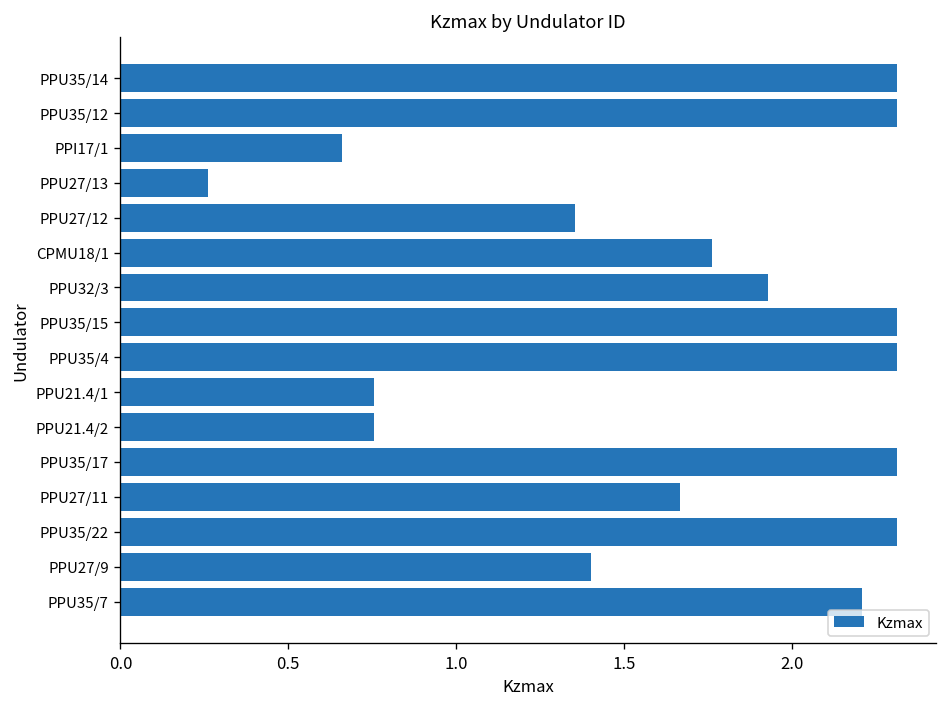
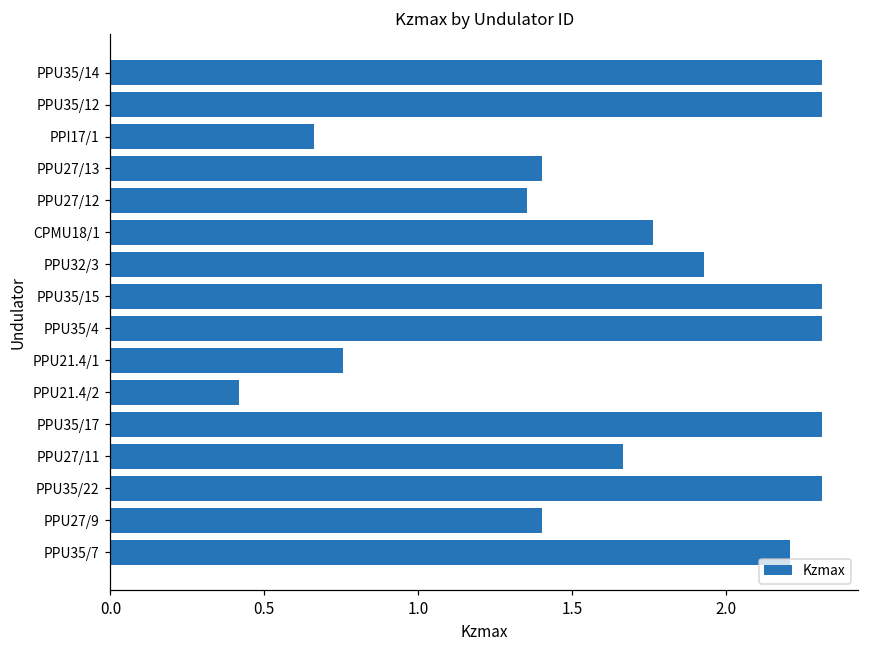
  {
    "PPU35/14": 2.31,
    "PPU35/12": 2.31,
    "PPI17/1": 0.66,
-   "PPU27/13": 0.26,
+   "PPU27/13": 1.40,
    "PPU27/12": 1.35,
    "CPMU18/1": 1.76,
    "PPU32/3": 1.93,
    "PPU35/15": 2.31,
    "PPU35/4": 2.31,
    "PPU21.4/1": 0.76,
-   "PPU21.4/2": 0.76,
+   "PPU21.4/2": 0.42,
    "PPU35/17": 2.31,
    "PPU27/11": 1.67,
    "PPU35/22": 2.31,
    "PPU27/9": 1.40,
    "PPU35/7": 2.21
  }
